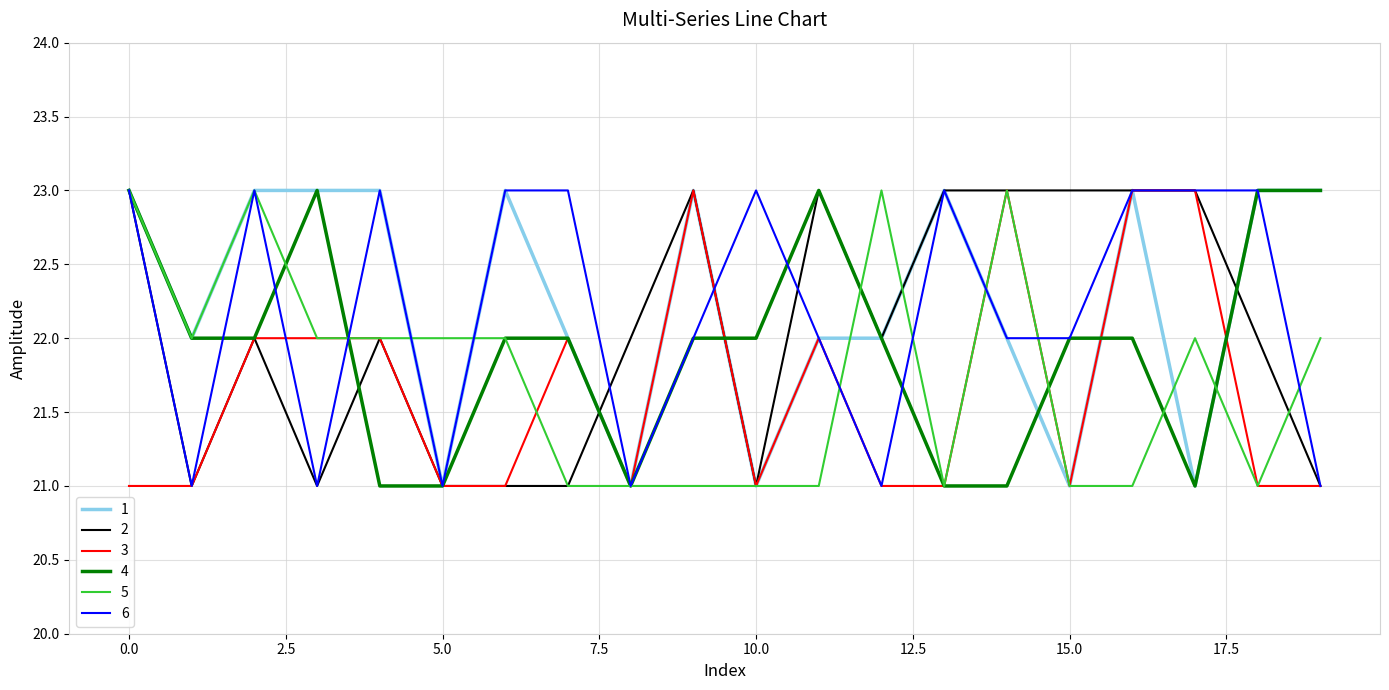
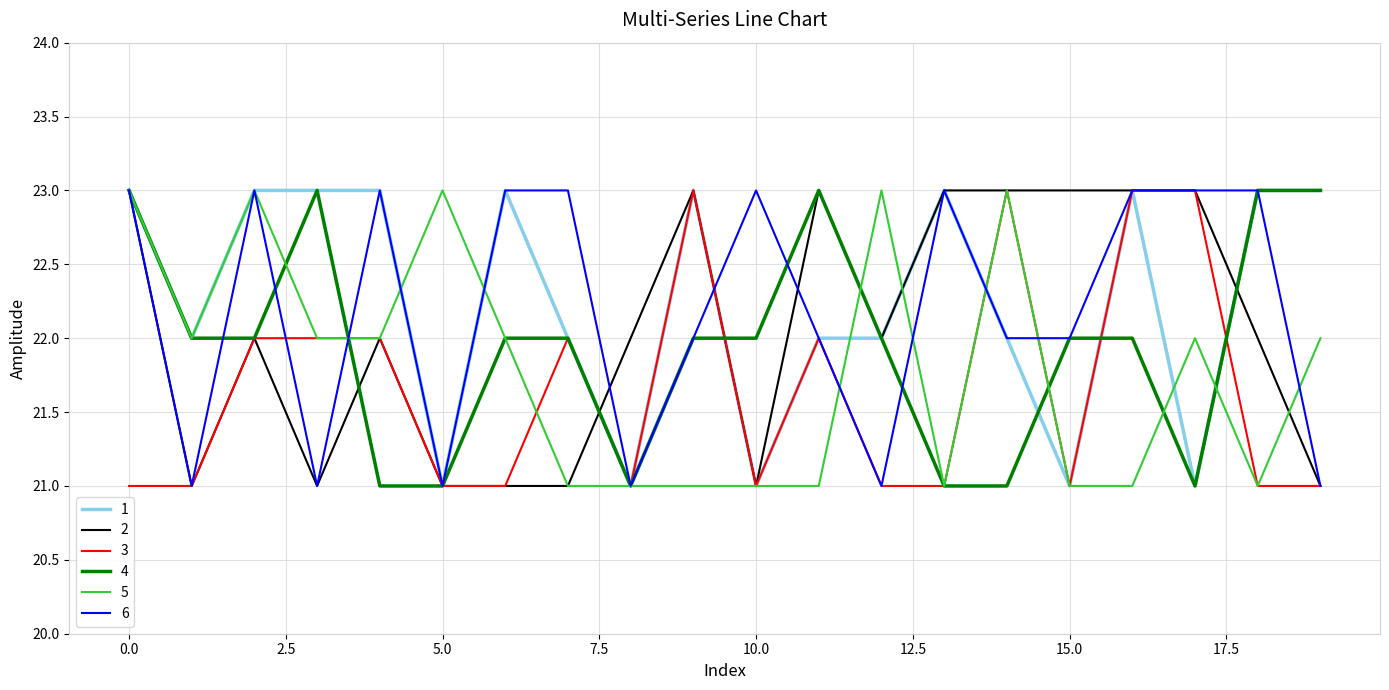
  {
    "2": {
      "15.0": 23
    },
    "3": {
      "0.0": 21
    },
    "4": {
      "10.0": 22
    },
    "5": {
-     "5.0": 22
+     "5.0": 23
    },
    "6": {
      "10.0": 23
    }
  }
